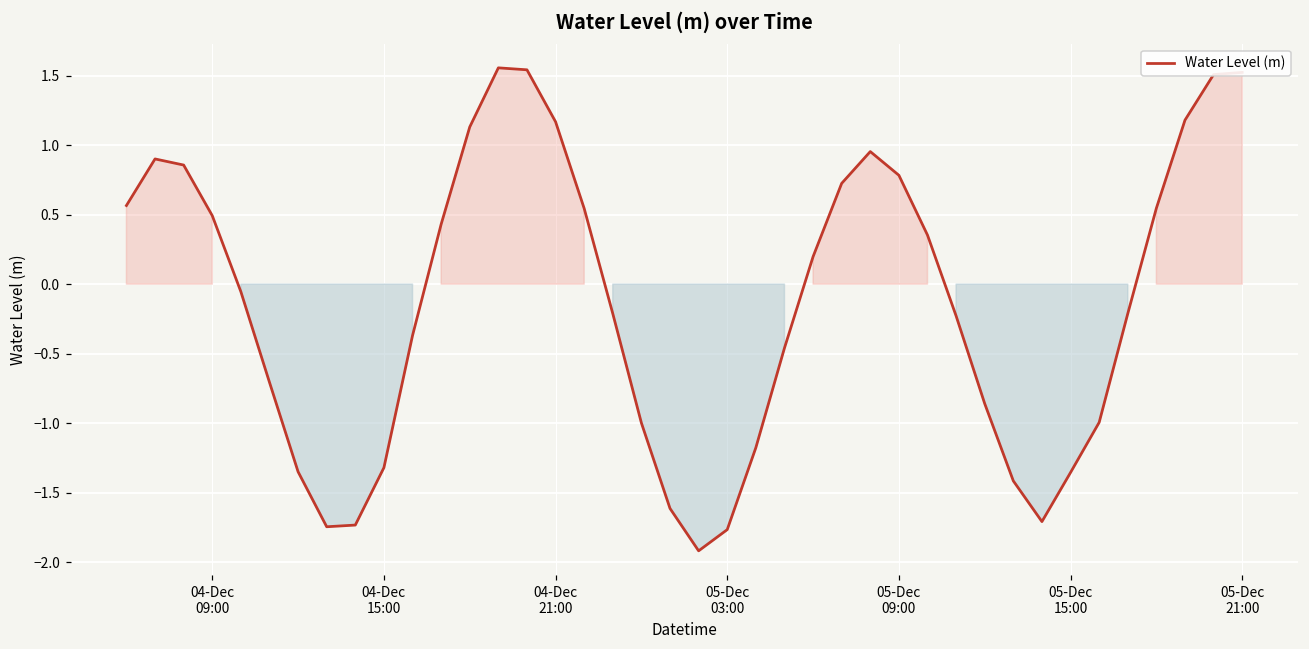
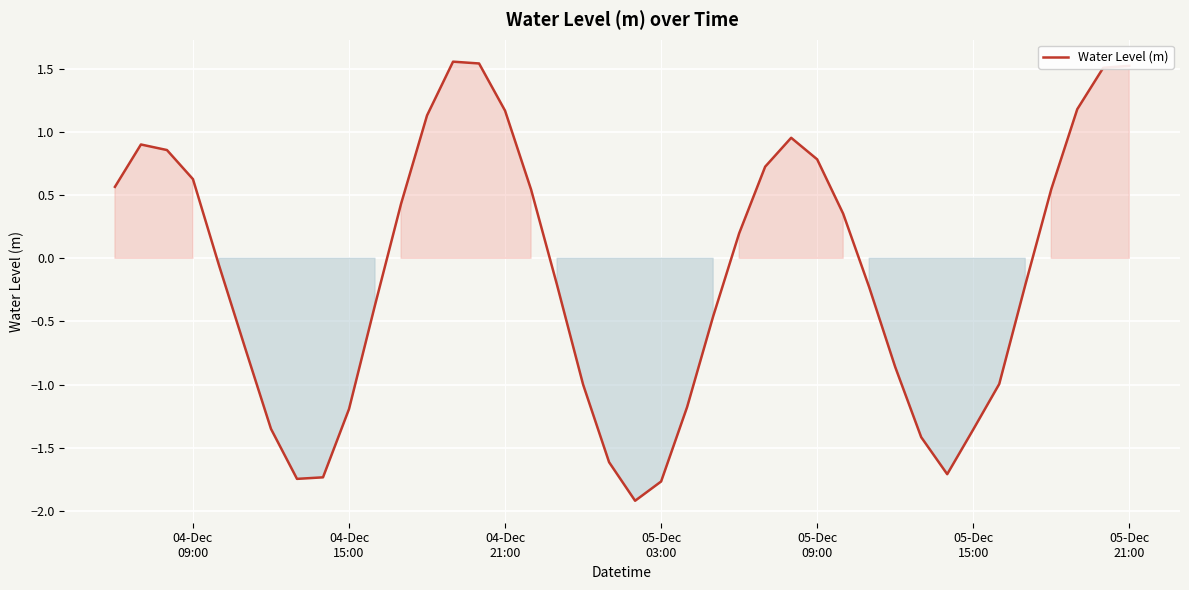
  {
-   "04-Dec 09:00": 0.49,
-   "04-Dec 15:00": -1.32,
+   "04-Dec 09:00": 0.63,
+   "04-Dec 15:00": -1.19,
    "04-Dec 21:00": 1.17,
    "05-Dec 03:00": -1.77,
    "05-Dec 09:00": 0.78,
    "05-Dec 15:00": -1.35
  }
